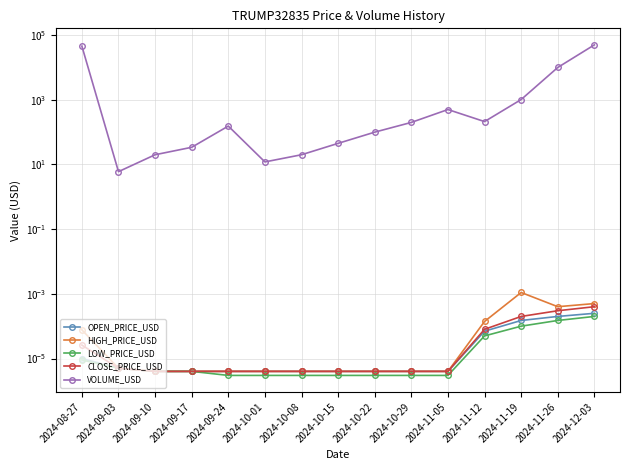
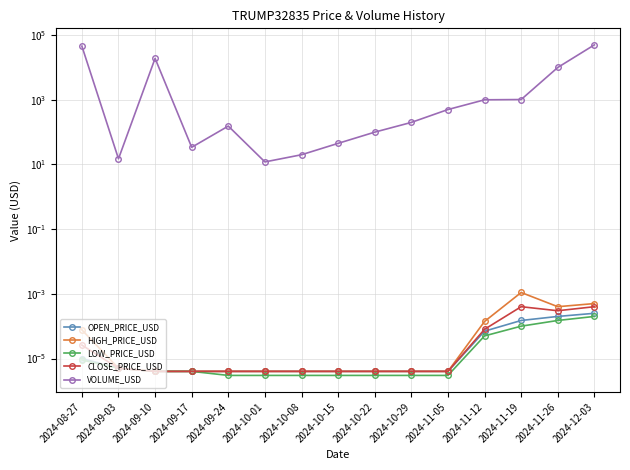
  {
    "OPEN_PRICE_USD": {
      "2024-11-19": 0.0002,
      "2024-11-26": 0.0002,
      "2024-12-03": 0.0003
    },
    "HIGH_PRICE_USD": {
      "2024-11-12": 0.00014,
      "2024-11-19": 0.0011,
      "2024-11-26": 0.0004,
      "2024-12-03": 0.0005
    },
    "LOW_PRICE_USD": {
      "2024-09-24": 0.000003,
      "2024-10-01": 0.000003,
      "2024-10-08": 0.000003,
      "2024-10-15": 0.000003,
      "2024-10-22": 0.000003,
      "2024-10-29": 0.000003,
      "2024-11-05": 0.000003,
      "2024-11-12": 0.00005,
      "2024-11-19": 0.0001,
      "2024-11-26": 0.0002,
      "2024-12-03": 0.0002
    },
    "CLOSE_PRICE_USD": {
-     "2024-11-19": 0.0002,
+     "2024-11-19": 0.0004,
      "2024-11-26": 0.0003,
      "2024-12-03": 0.0004
    },
    "VOLUME_USD": {
      "2024-08-27": 50000,
-     "2024-09-03": 6,
-     "2024-09-10": 20,
+     "2024-09-03": 20,
+     "2024-09-10": 20000,
      "2024-09-17": 30,
      "2024-09-24": 200,
      "2024-10-01": 12,
      "2024-10-08": 20,
      "2024-10-15": 50,
      "2024-10-22": 100,
      "2024-10-29": 200,
      "2024-11-05": 500,
-     "2024-11-12": 200,
+     "2024-11-12": 1000,
      "2024-11-19": 1000,
      "2024-11-26": 10000,
      "2024-12-03": 50000
    }
  }
